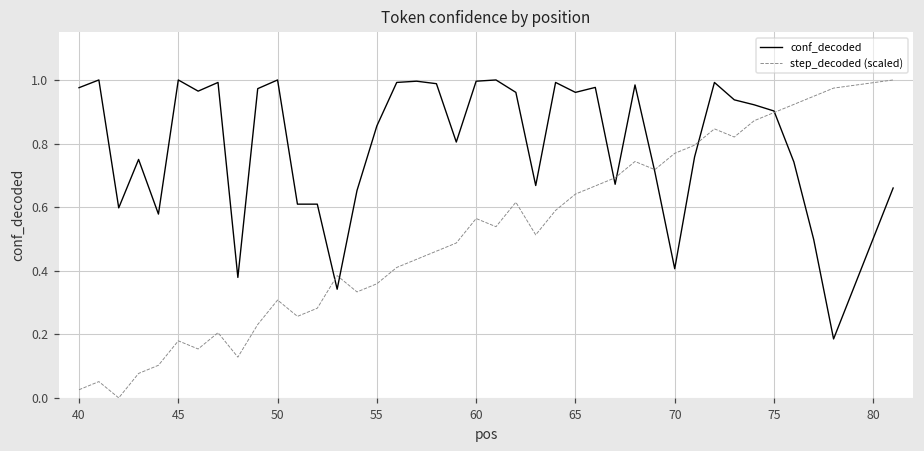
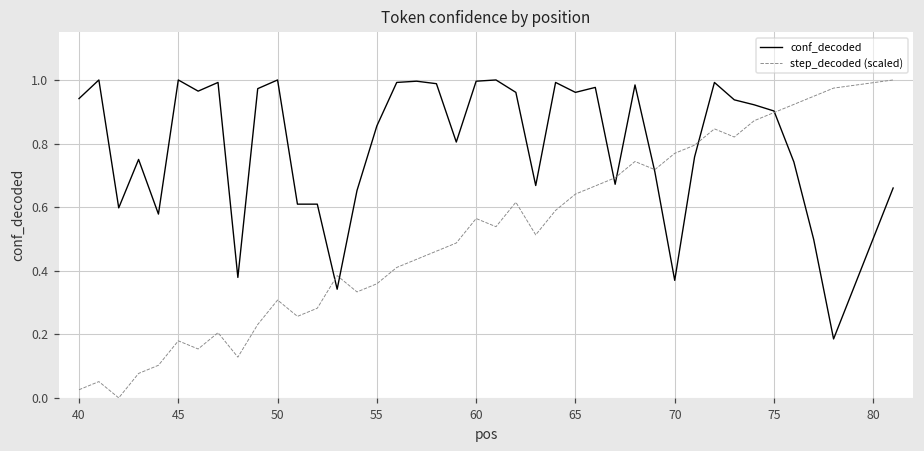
  {
    "conf_decoded": {
-     "40": 0.98,
+     "40": 0.94,
      "45": 1.00,
      "50": 1.00,
      "55": 0.86,
      "60": 1.00,
      "65": 0.96,
-     "70": 0.41
+     "70": 0.37
    },
    "step_decoded (scaled)": {
      "40": 0.03,
      "45": 0.18,
      "50": 0.31,
      "55": 0.36,
      "60": 0.56,
      "65": 0.64,
      "70": 0.77
    }
  }
